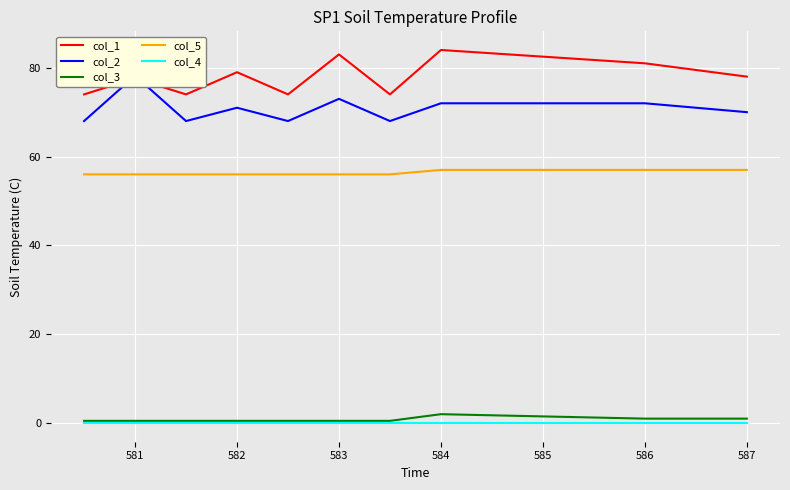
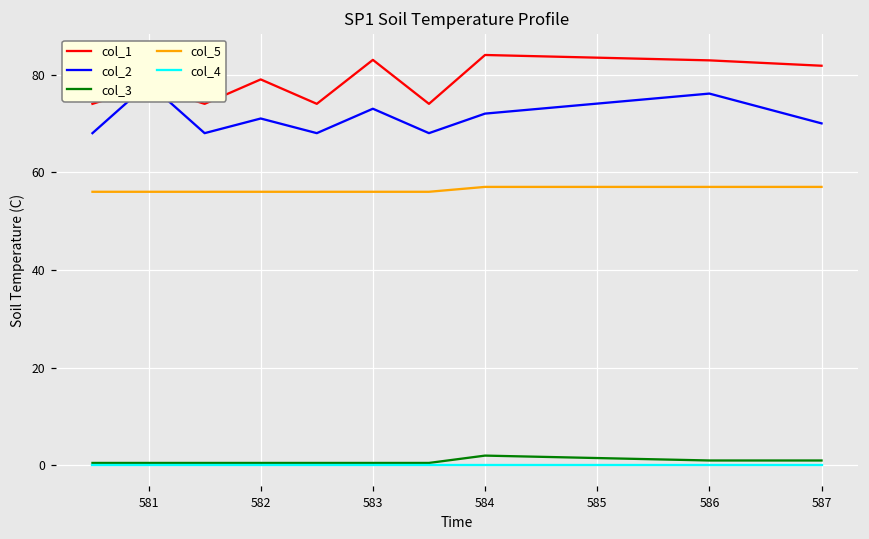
  {
    "col_1": {
      "582": 79,
      "583": 83,
      "584": 84,
-     "586": 81,
-     "587": 78
+     "586": 83,
+     "587": 82
    },
    "col_2": {
      "582": 71,
      "583": 73,
      "584": 72,
-     "586": 72,
+     "586": 76,
      "587": 70
    },
    "col_3": {
      "584": 2,
      "586": 1,
      "587": 1
    },
    "col_5": {
      "581": 56,
      "582": 56,
      "583": 56,
      "584": 57,
      "586": 57,
      "587": 57
    },
    "col_4": {
      "584": 0,
      "586": 0,
      "587": 0
    }
  }
